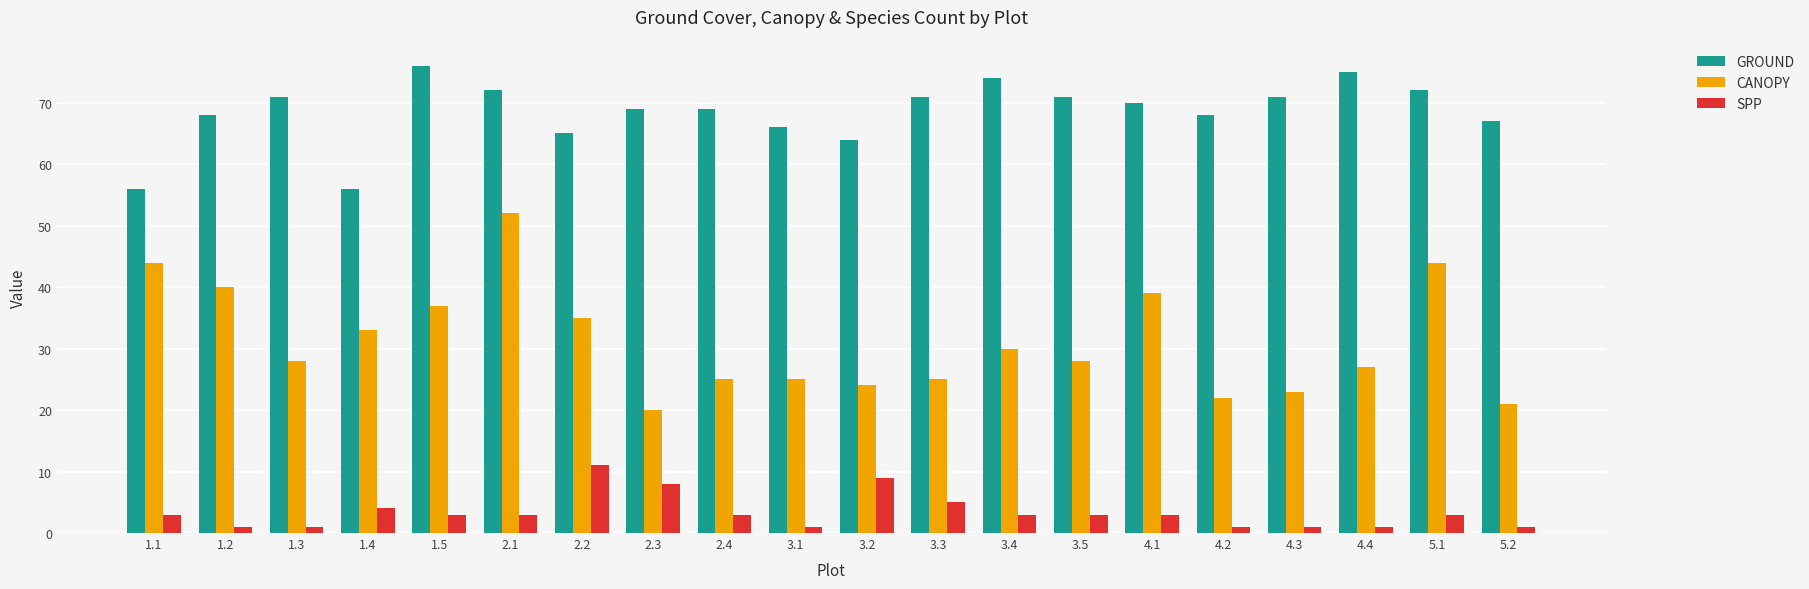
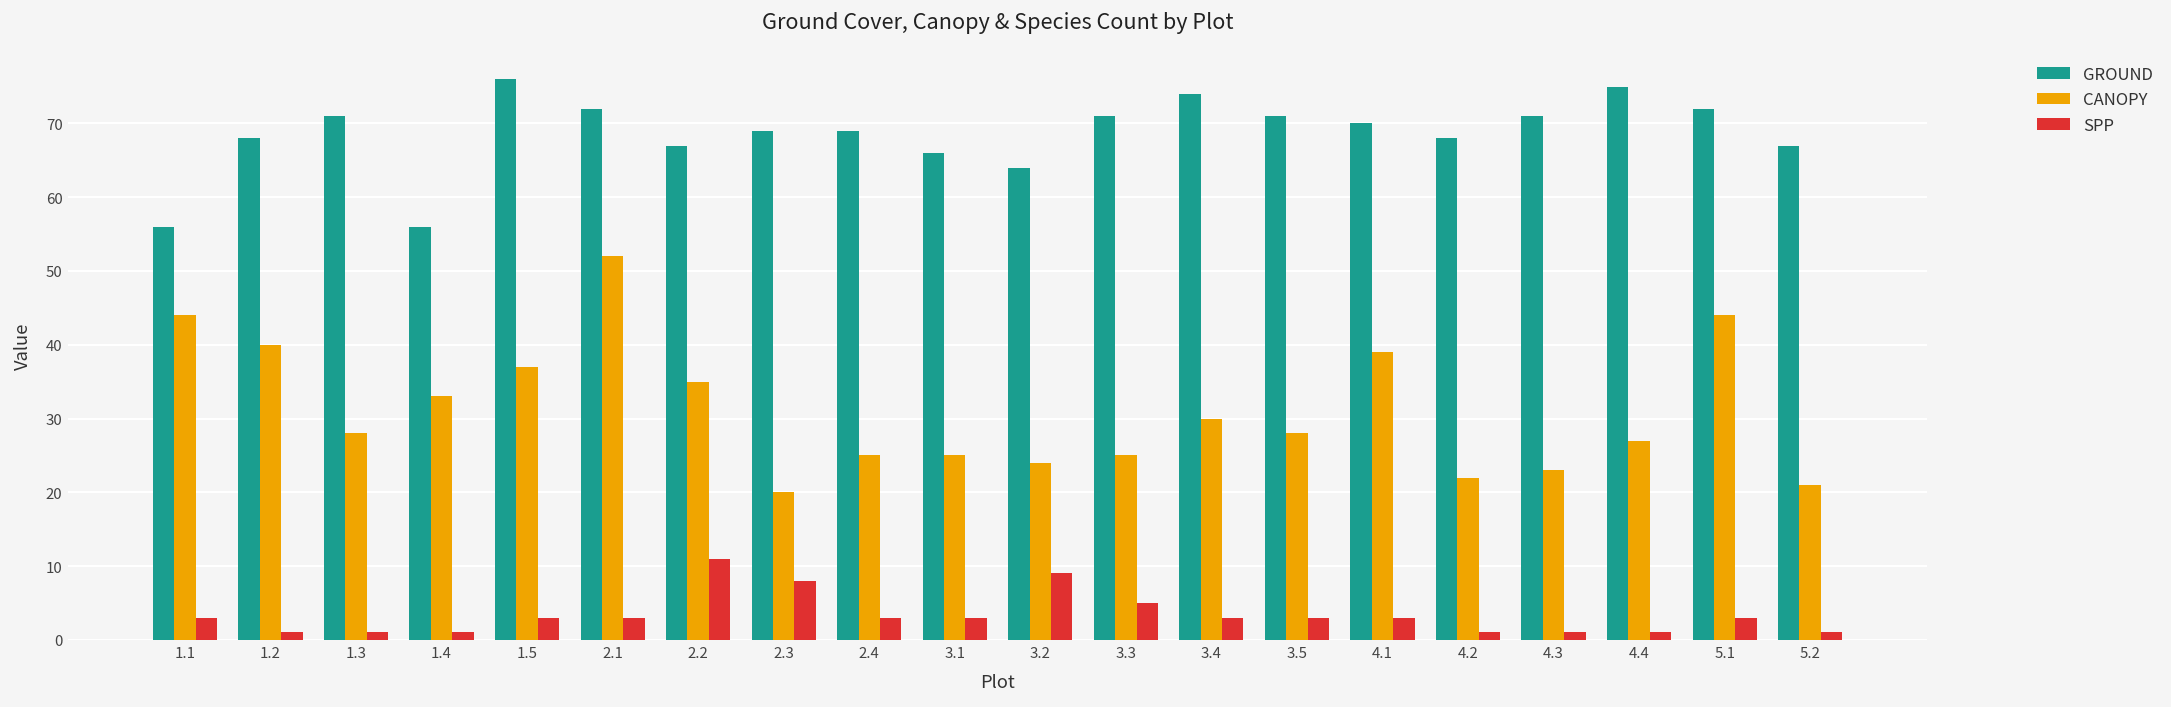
  {
    "GROUND": {
      "1.1": 56,
      "1.2": 68,
      "1.3": 71,
      "1.4": 56,
      "1.5": 76,
      "2.1": 72,
-     "2.2": 65,
+     "2.2": 67,
      "2.3": 69,
      "2.4": 69,
      "3.1": 66,
      "3.2": 64,
      "3.3": 71,
      "3.4": 74,
      "3.5": 71,
      "4.1": 70,
      "4.2": 68,
      "4.3": 71,
      "4.4": 75,
      "5.1": 72,
      "5.2": 67
    },
    "CANOPY": {
      "1.1": 44,
      "1.2": 40,
      "1.3": 28,
      "1.4": 33,
      "1.5": 37,
      "2.1": 52,
      "2.2": 35,
      "2.3": 20,
      "2.4": 25,
      "3.1": 25,
      "3.2": 24,
      "3.3": 25,
      "3.4": 30,
      "3.5": 28,
      "4.1": 39,
      "4.2": 22,
      "4.3": 23,
      "4.4": 27,
      "5.1": 44,
      "5.2": 21
    },
    "SPP": {
      "1.1": 3,
      "1.2": 1,
      "1.3": 1,
-     "1.4": 4,
+     "1.4": 1,
      "1.5": 3,
      "2.1": 3,
      "2.2": 11,
      "2.3": 8,
      "2.4": 3,
-     "3.1": 1,
+     "3.1": 3,
      "3.2": 9,
      "3.3": 5,
      "3.4": 3,
      "3.5": 3,
      "4.1": 3,
      "4.2": 1,
      "4.3": 1,
      "4.4": 1,
      "5.1": 3,
      "5.2": 1
    }
  }
